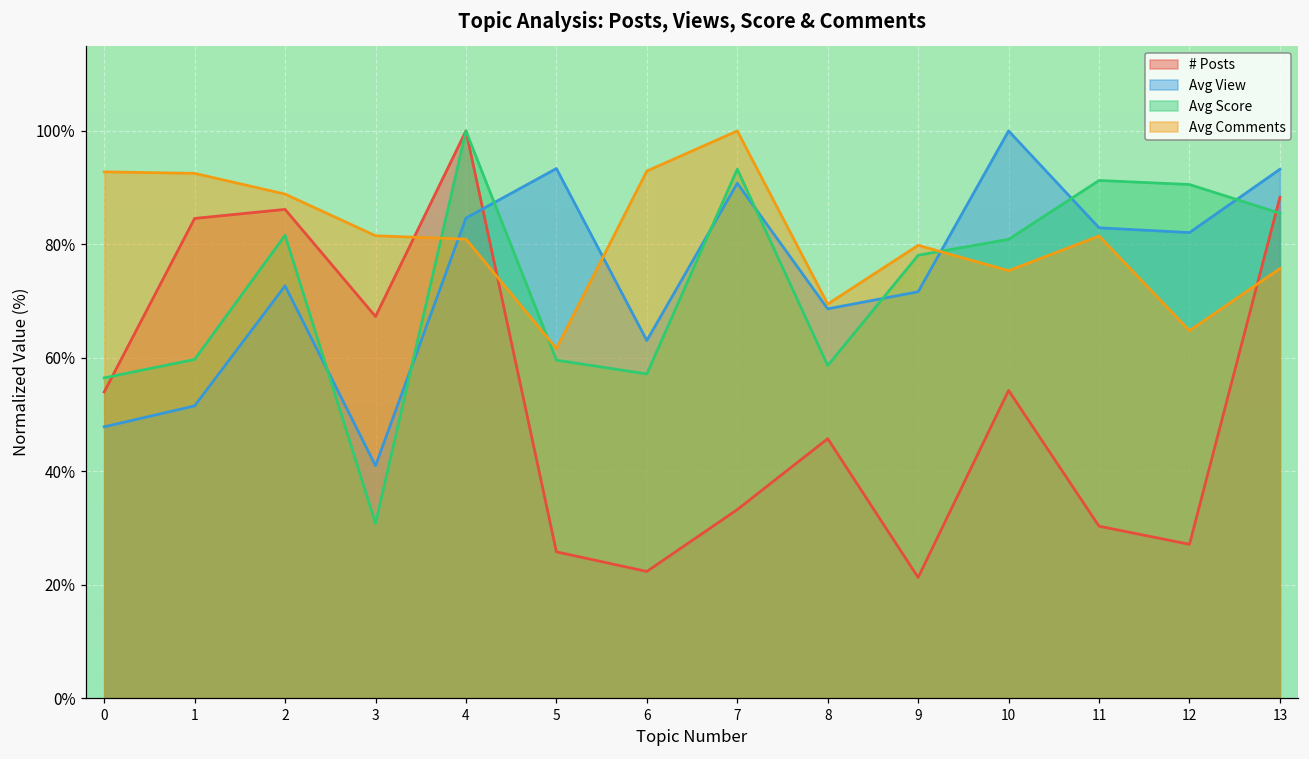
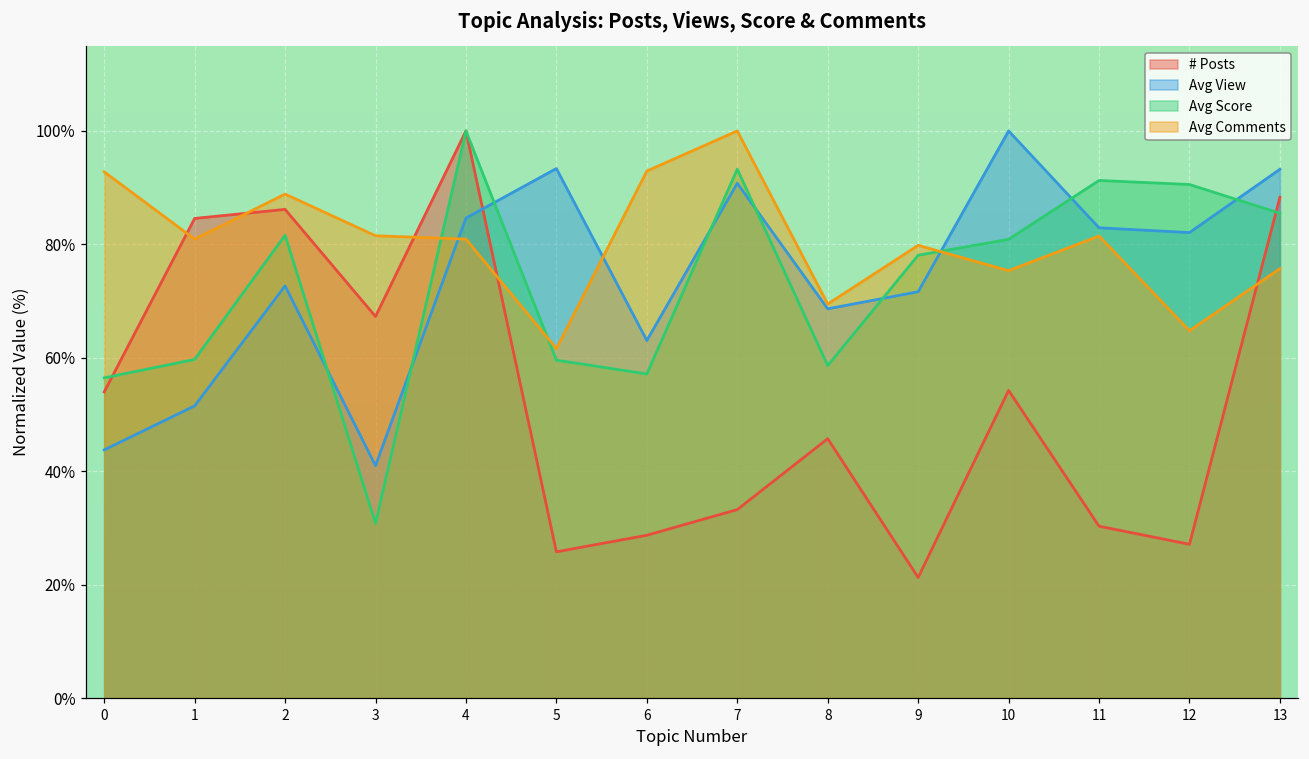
  {
    "# Posts": {
      "0": "54%",
      "1": "85%",
      "2": "86%",
      "3": "67%",
      "5": "26%",
-     "6": "22%",
+     "6": "29%",
      "7": "33%",
      "8": "46%",
      "9": "21%",
      "10": "54%",
      "11": "30%",
      "12": "27%",
      "13": "88%"
    },
    "Avg View": {
-     "0": "48%",
+     "0": "44%",
      "1": "52%",
      "2": "73%",
      "3": "41%",
      "4": "85%",
      "5": "93%",
      "6": "63%",
      "7": "91%",
      "8": "69%",
      "9": "72%",
      "10": "100%",
      "11": "83%",
      "12": "82%",
      "13": "93%"
    },
    "Avg Score": {
      "0": "56%",
      "1": "60%",
      "2": "82%",
      "3": "31%",
      "5": "60%",
      "6": "57%",
      "7": "93%",
      "8": "59%",
      "9": "78%",
      "10": "81%",
      "11": "91%",
      "12": "91%",
      "13": "85%"
    },
    "Avg Comments": {
      "0": "93%",
-     "1": "93%",
+     "1": "81%",
      "2": "89%",
      "3": "82%",
      "4": "81%",
      "5": "62%",
      "6": "93%",
      "7": "100%",
      "8": "69%",
      "9": "80%",
      "10": "75%",
      "11": "81%",
      "12": "65%",
      "13": "76%"
    }
  }
